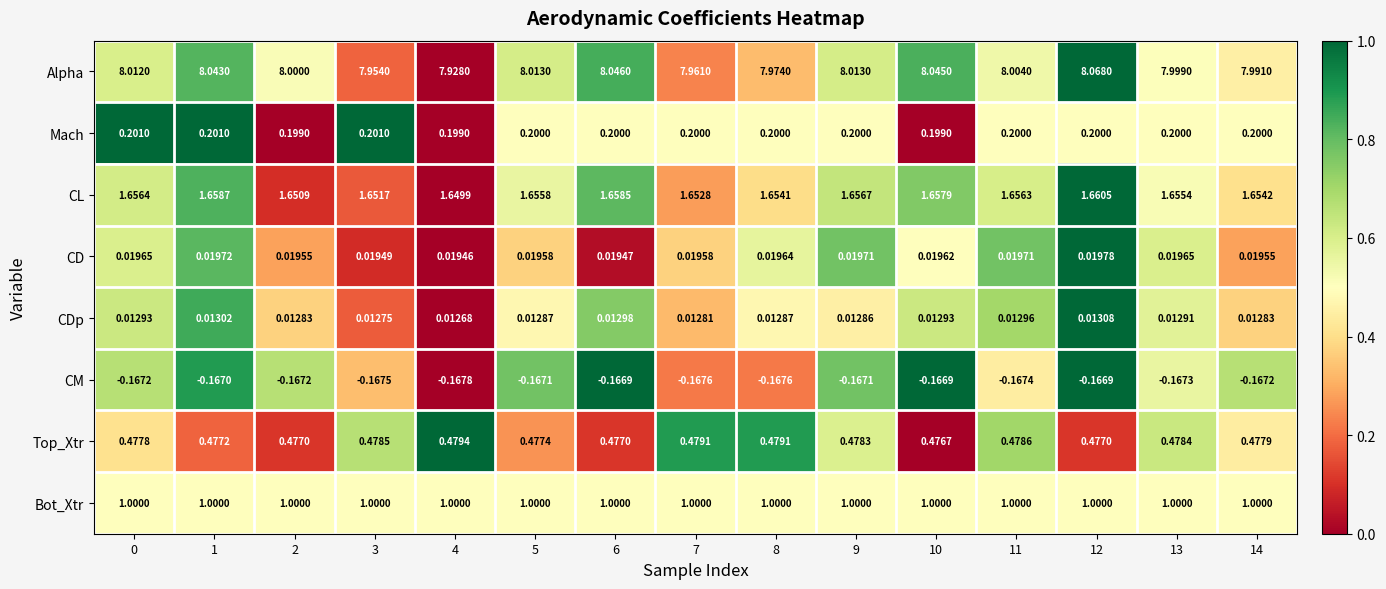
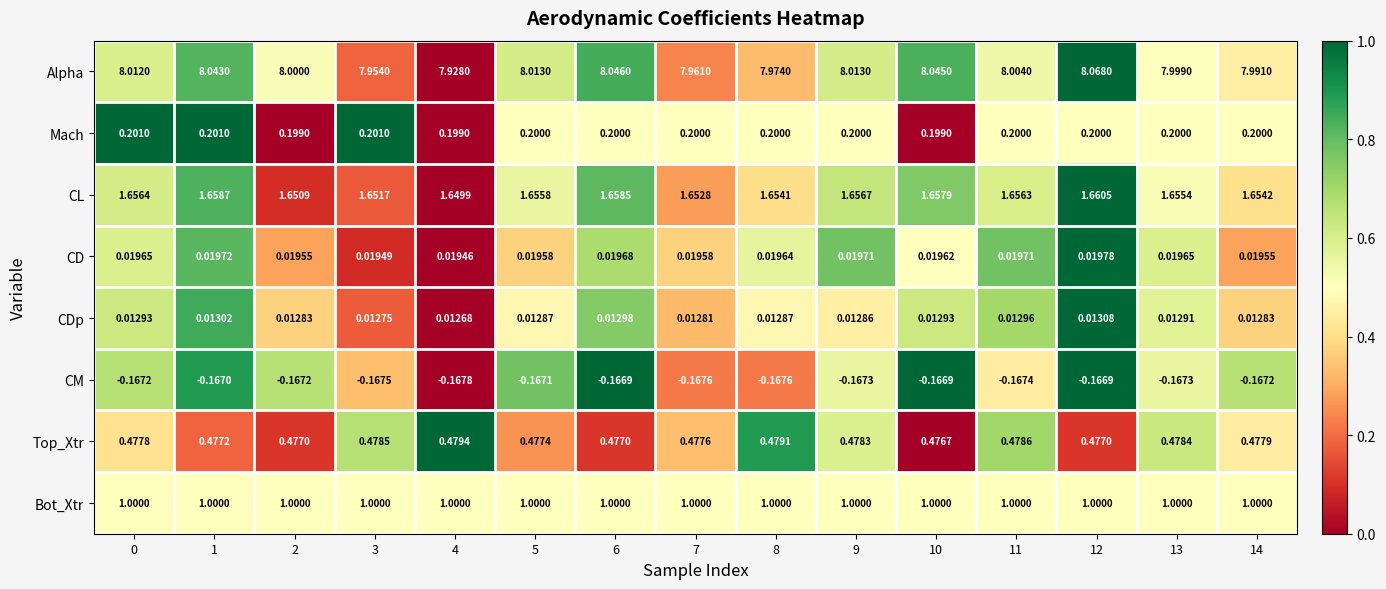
  {
    "Alpha": {
      "0": 8.0120,
      "1": 8.0430,
      "2": 8.0000,
      "3": 7.9540,
      "4": 7.9280,
      "5": 8.0130,
      "6": 8.0460,
      "7": 7.9610,
      "8": 7.9740,
      "9": 8.0130,
      "10": 8.0450,
      "11": 8.0040,
      "12": 8.0680,
      "13": 7.9990,
      "14": 7.9910
    },
    "Mach": {
      "0": 0.2010,
      "1": 0.2010,
      "2": 0.1990,
      "3": 0.2010,
      "4": 0.1990,
      "5": 0.2000,
      "6": 0.2000,
      "7": 0.2000,
      "8": 0.2000,
      "9": 0.2000,
      "10": 0.1990,
      "11": 0.2000,
      "12": 0.2000,
      "13": 0.2000,
      "14": 0.2000
    },
    "CL": {
      "0": 1.6564,
      "1": 1.6587,
      "2": 1.6509,
      "3": 1.6517,
      "4": 1.6499,
      "5": 1.6558,
      "6": 1.6585,
      "7": 1.6528,
      "8": 1.6541,
      "9": 1.6567,
      "10": 1.6579,
      "11": 1.6563,
      "12": 1.6605,
      "13": 1.6554,
      "14": 1.6542
    },
    "CD": {
      "0": 0.01965,
      "1": 0.01972,
      "2": 0.01955,
      "3": 0.01949,
      "4": 0.01946,
      "5": 0.01958,
-     "6": 0.01947,
+     "6": 0.01968,
      "7": 0.01958,
      "8": 0.01964,
      "9": 0.01971,
      "10": 0.01962,
      "11": 0.01971,
      "12": 0.01978,
      "13": 0.01965,
      "14": 0.01955
    },
    "CDp": {
      "0": 0.01293,
      "1": 0.01302,
      "2": 0.01283,
      "3": 0.01275,
      "4": 0.01268,
      "5": 0.01287,
      "6": 0.01298,
      "7": 0.01281,
      "8": 0.01287,
      "9": 0.01286,
      "10": 0.01293,
      "11": 0.01296,
      "12": 0.01308,
      "13": 0.01291,
      "14": 0.01283
    },
    "CM": {
      "0": -0.1672,
      "1": -0.1670,
      "2": -0.1672,
      "3": -0.1675,
      "4": -0.1678,
      "5": -0.1671,
      "6": -0.1669,
      "7": -0.1676,
      "8": -0.1676,
-     "9": -0.1671,
+     "9": -0.1673,
      "10": -0.1669,
      "11": -0.1674,
      "12": -0.1669,
      "13": -0.1673,
      "14": -0.1672
    },
    "Top_Xtr": {
      "0": 0.4778,
      "1": 0.4772,
      "2": 0.4770,
      "3": 0.4785,
      "4": 0.4794,
      "5": 0.4774,
      "6": 0.4770,
-     "7": 0.4791,
+     "7": 0.4776,
      "8": 0.4791,
      "9": 0.4783,
      "10": 0.4767,
      "11": 0.4786,
      "12": 0.4770,
      "13": 0.4784,
      "14": 0.4779
    },
    "Bot_Xtr": {
      "0": 1.0000,
      "1": 1.0000,
      "2": 1.0000,
      "3": 1.0000,
      "4": 1.0000,
      "5": 1.0000,
      "6": 1.0000,
      "7": 1.0000,
      "8": 1.0000,
      "9": 1.0000,
      "10": 1.0000,
      "11": 1.0000,
      "12": 1.0000,
      "13": 1.0000,
      "14": 1.0000
    }
  }
